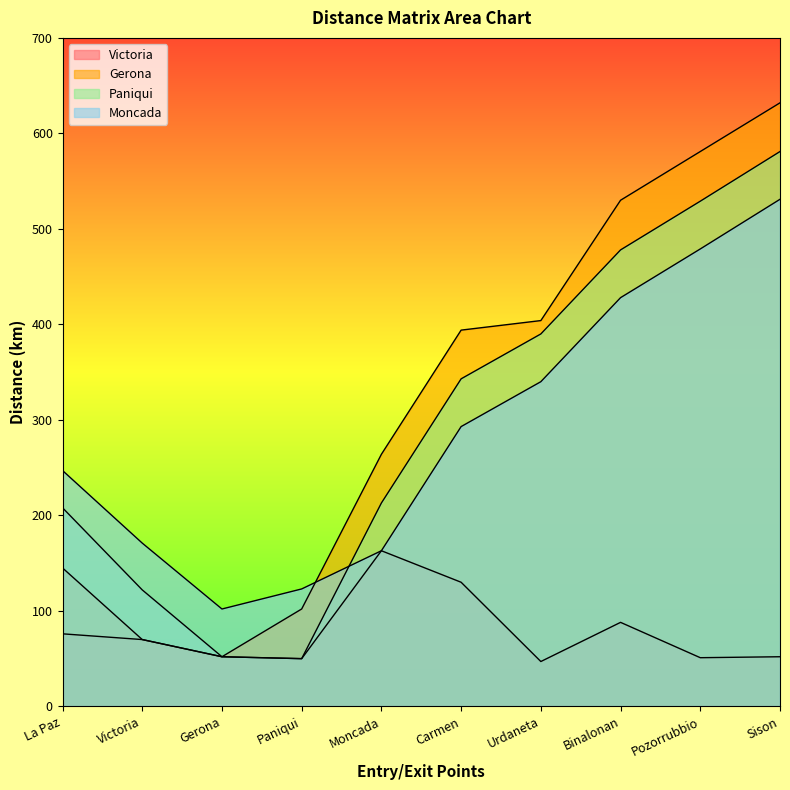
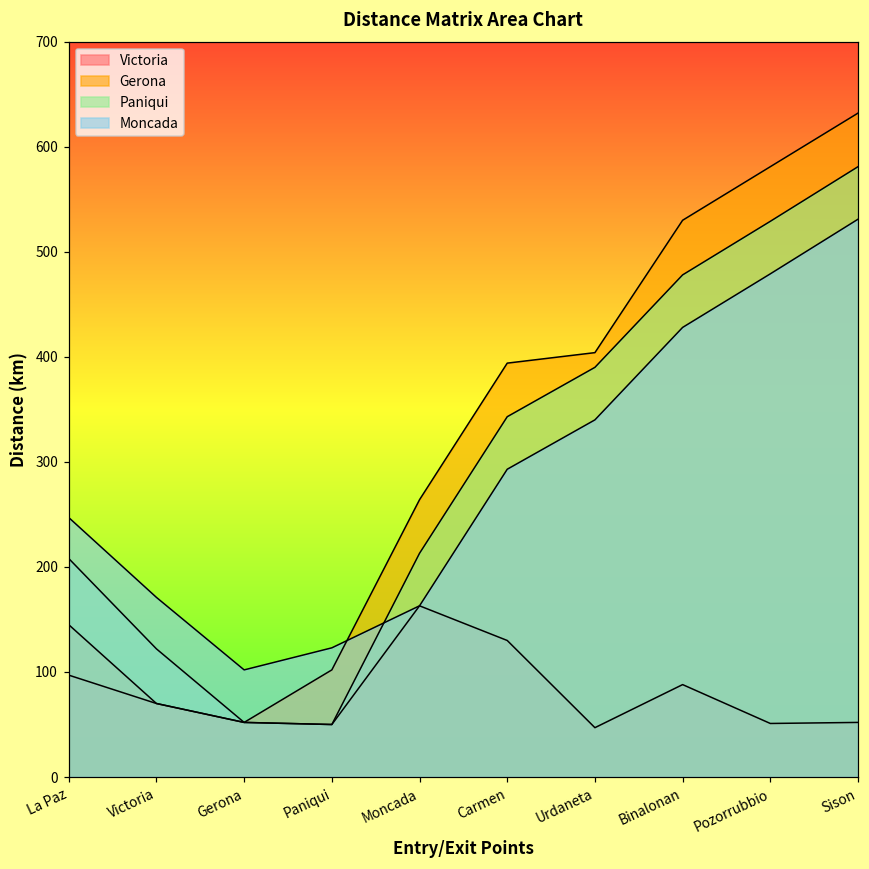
  {
    "Victoria": {
-     "La Paz": 80,
+     "La Paz": 100,
      "Carmen": 130,
      "Urdaneta": 50,
      "Binalonan": 90,
      "Pozorrubbio": 50,
      "Sison": 50
    },
    "Gerona": {
      "La Paz": 150,
      "Paniqui": 100,
      "Moncada": 260,
      "Carmen": 390,
      "Urdaneta": 400,
      "Binalonan": 530,
      "Pozorrubbio": 580,
      "Sison": 630
    },
    "Paniqui": {
      "La Paz": 210,
      "Victoria": 120,
      "Moncada": 210,
      "Carmen": 340,
      "Urdaneta": 390,
      "Binalonan": 480,
      "Pozorrubbio": 530,
      "Sison": 580
    },
    "Moncada": {
      "La Paz": 250,
      "Victoria": 170,
      "Gerona": 100,
      "Paniqui": 120,
      "Carmen": 290,
      "Urdaneta": 340,
      "Binalonan": 430,
      "Pozorrubbio": 480,
      "Sison": 530
    }
  }
